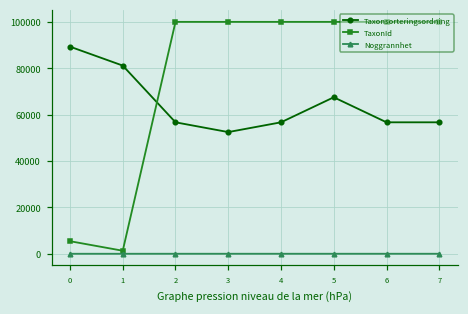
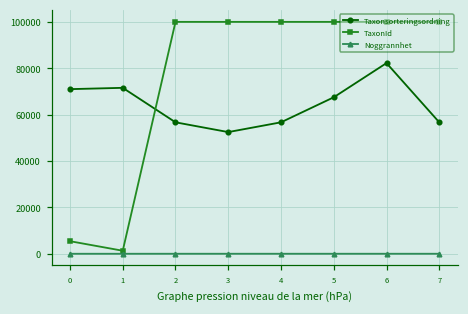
  {
    "Taxonsorteringsordning": {
-     "0": 89000,
-     "1": 81000,
+     "0": 71000,
+     "1": 72000,
      "2": 57000,
      "3": 53000,
      "4": 57000,
      "5": 68000,
-     "6": 57000,
+     "6": 82000,
      "7": 57000
    }
  }
